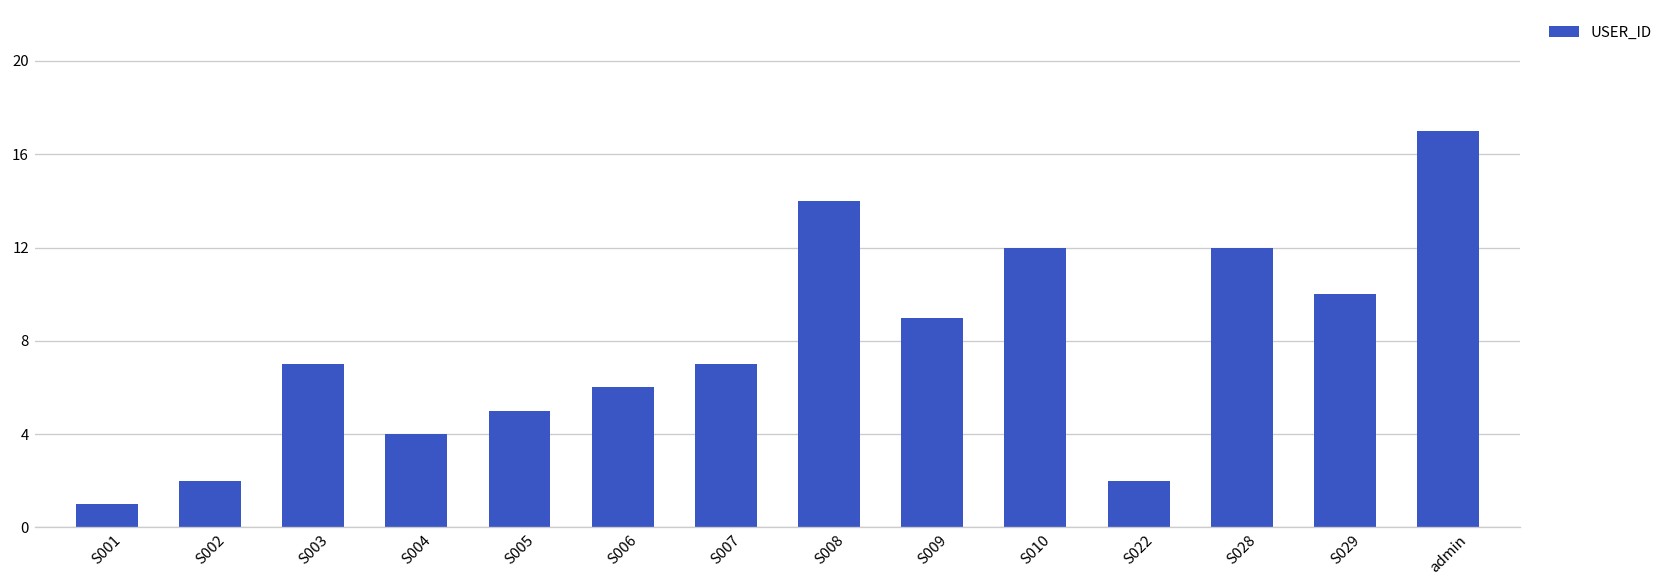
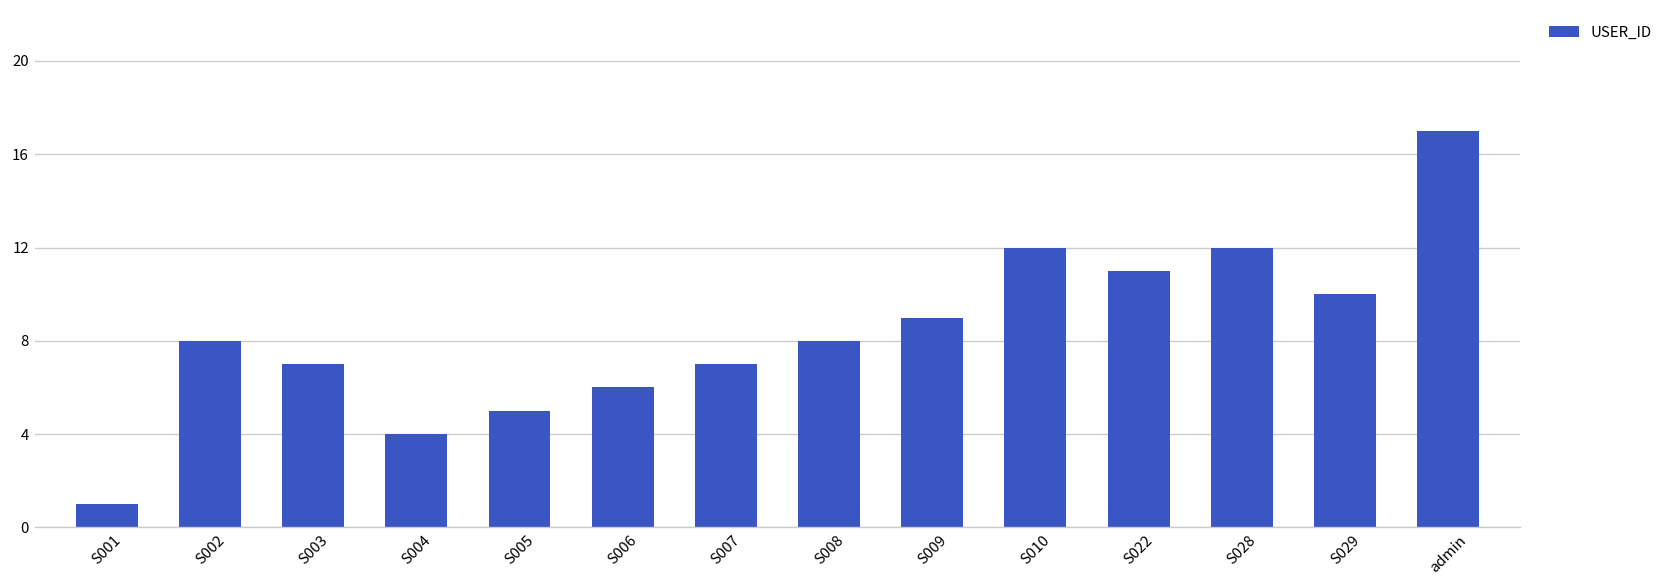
  {
    "S001": 1,
-   "S002": 2,
+   "S002": 8,
    "S003": 7,
    "S004": 4,
    "S005": 5,
    "S006": 6,
    "S007": 7,
-   "S008": 14,
+   "S008": 8,
    "S009": 9,
    "S010": 12,
-   "S022": 2,
+   "S022": 11,
    "S028": 12,
    "S029": 10,
    "admin": 17
  }
